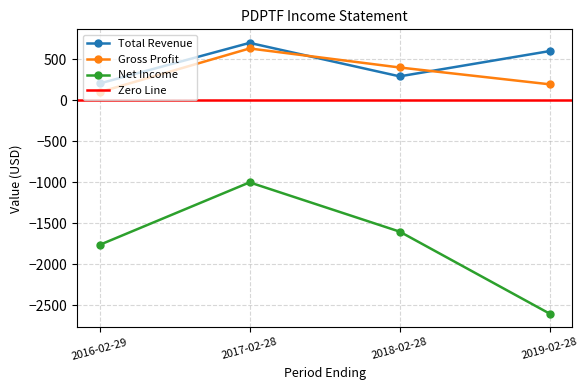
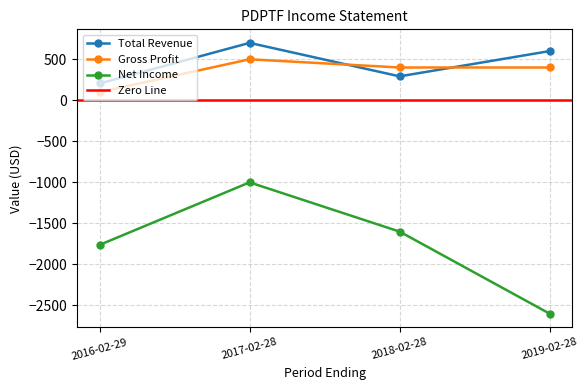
  {
    "Total Revenue": {
      "2017-02-28": 700,
      "2018-02-28": 300,
      "2019-02-28": 600
    },
    "Gross Profit": {
-     "2017-02-28": 600,
+     "2017-02-28": 500,
      "2018-02-28": 400,
-     "2019-02-28": 200
+     "2019-02-28": 400
    },
    "Net Income": {
      "2016-02-29": -1800,
      "2017-02-28": -1000,
      "2018-02-28": -1600,
      "2019-02-28": -2600
    }
  }
